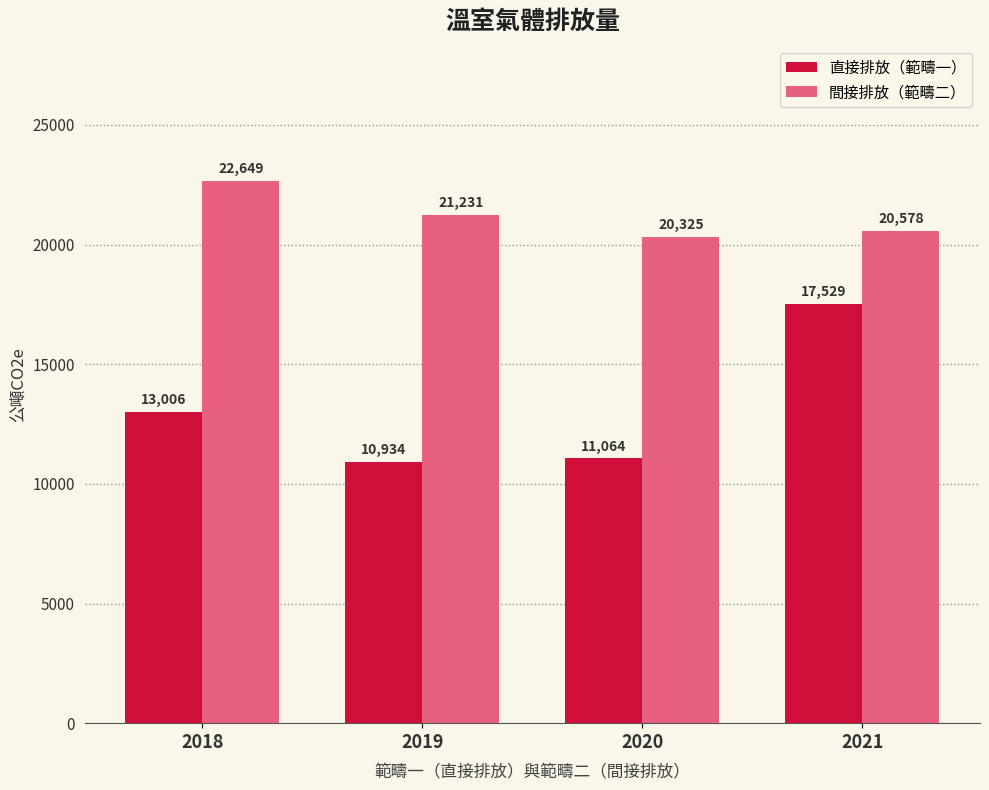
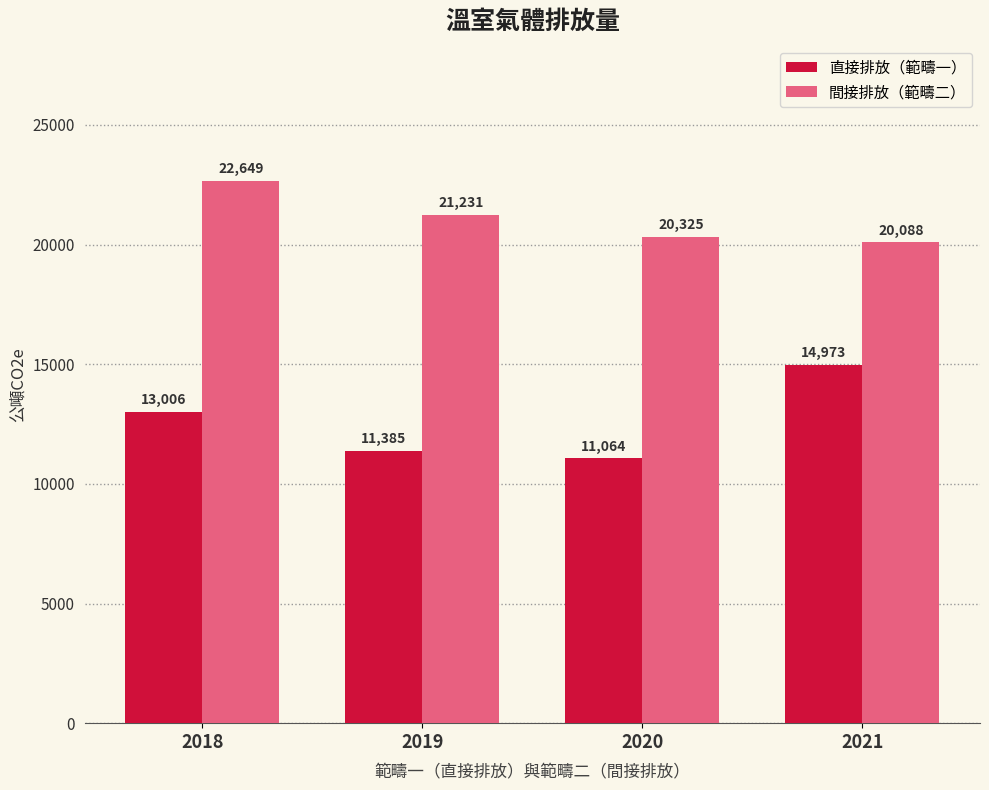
  {
    "直接排放（範疇一）": {
      "2018": "13,006",
-     "2019": "10,934",
+     "2019": "11,385",
      "2020": "11,064",
-     "2021": "17,529"
+     "2021": "14,973"
    },
    "間接排放（範疇二）": {
      "2018": "22,649",
      "2019": "21,231",
      "2020": "20,325",
-     "2021": "20,578"
+     "2021": "20,088"
    }
  }
